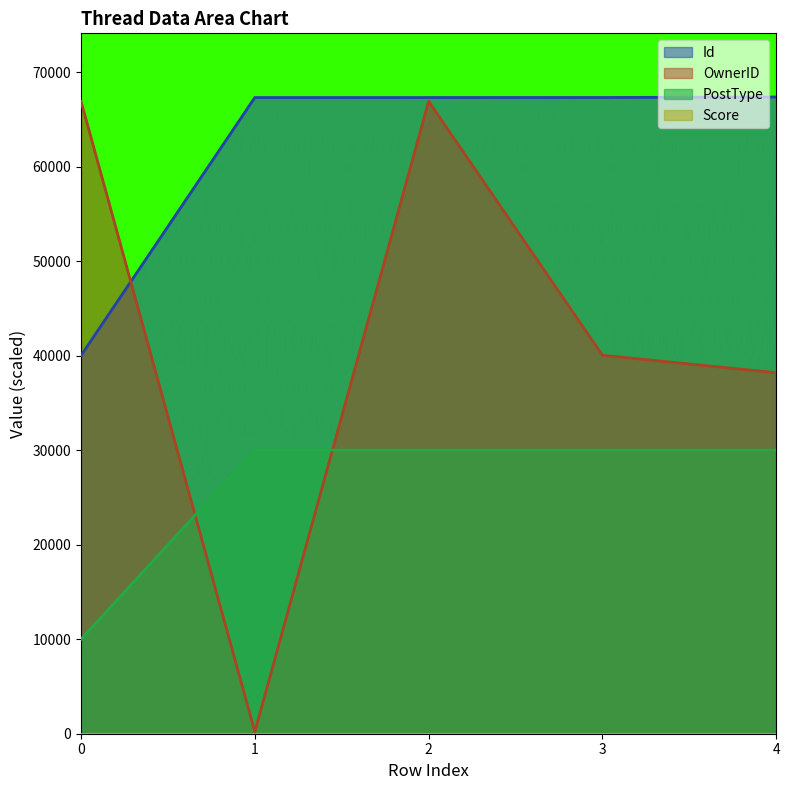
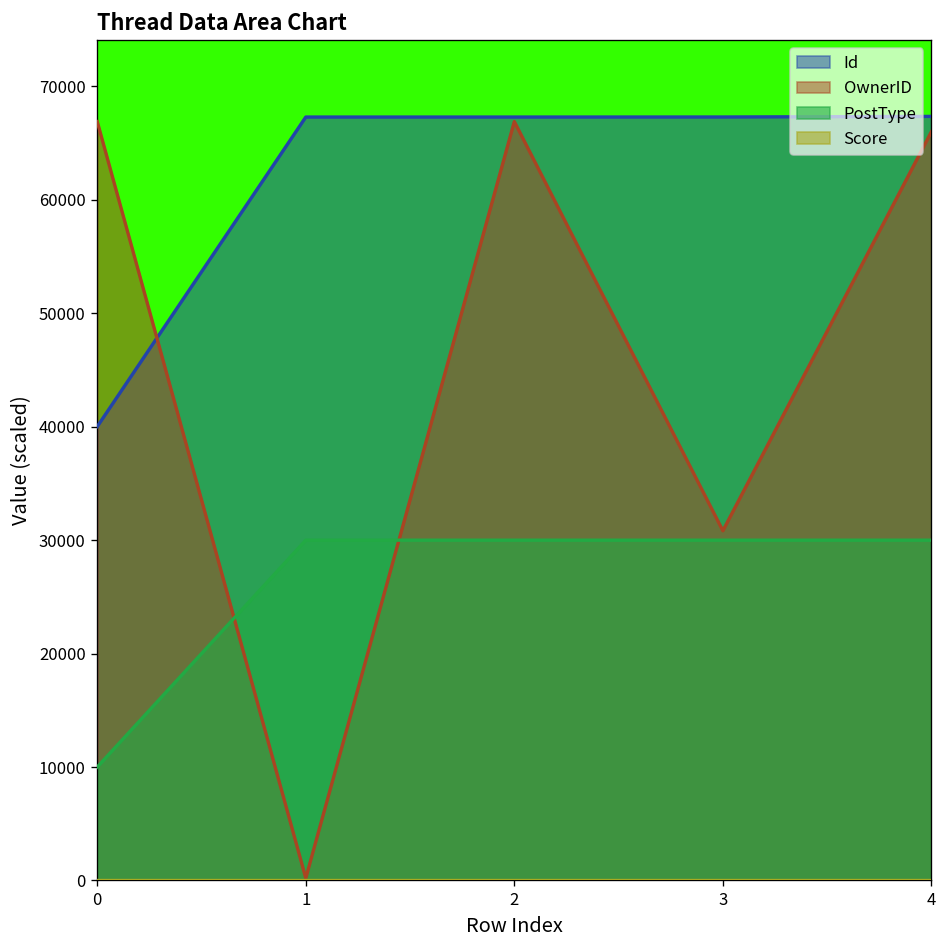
  {
    "Id": {
      "0": 40000,
      "1": 67000,
      "2": 67000,
      "3": 67000,
      "4": 67000
    },
    "OwnerID": {
      "0": 67000,
      "2": 67000,
-     "3": 40000,
-     "4": 38000
+     "3": 31000,
+     "4": 66000
    },
    "PostType": {
      "0": 10000,
      "1": 30000,
      "2": 30000,
      "3": 30000,
      "4": 30000
    },
    "Score": {
      "0": 0,
      "2": 0,
      "3": 0,
      "4": 0
    }
  }
